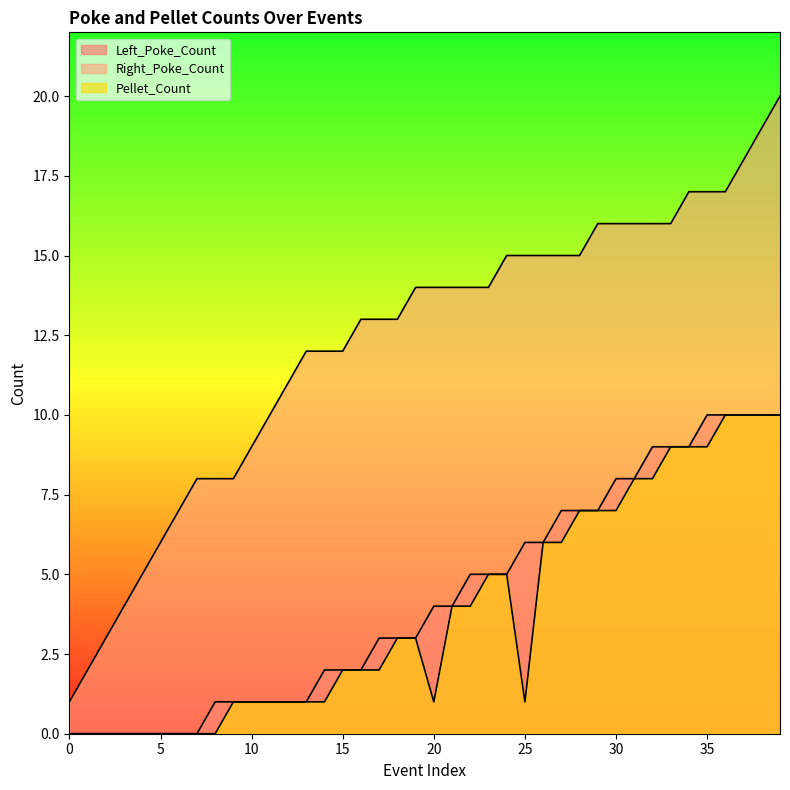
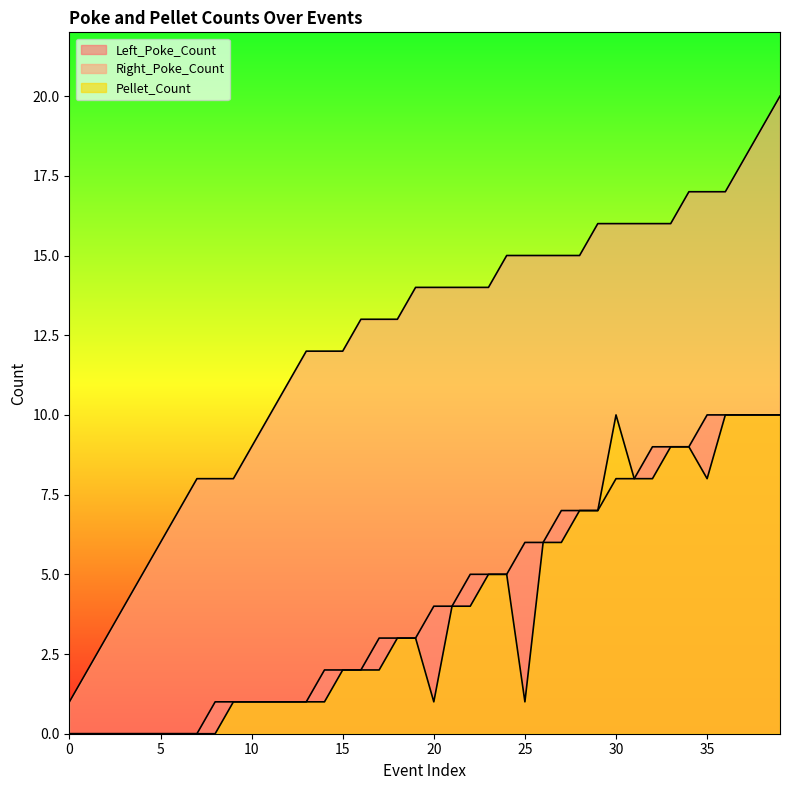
  {
    "Pellet_Count": {
      "20": 1,
      "25": 1,
-     "30": 7,
-     "35": 9
+     "30": 10,
+     "35": 8
    }
  }
